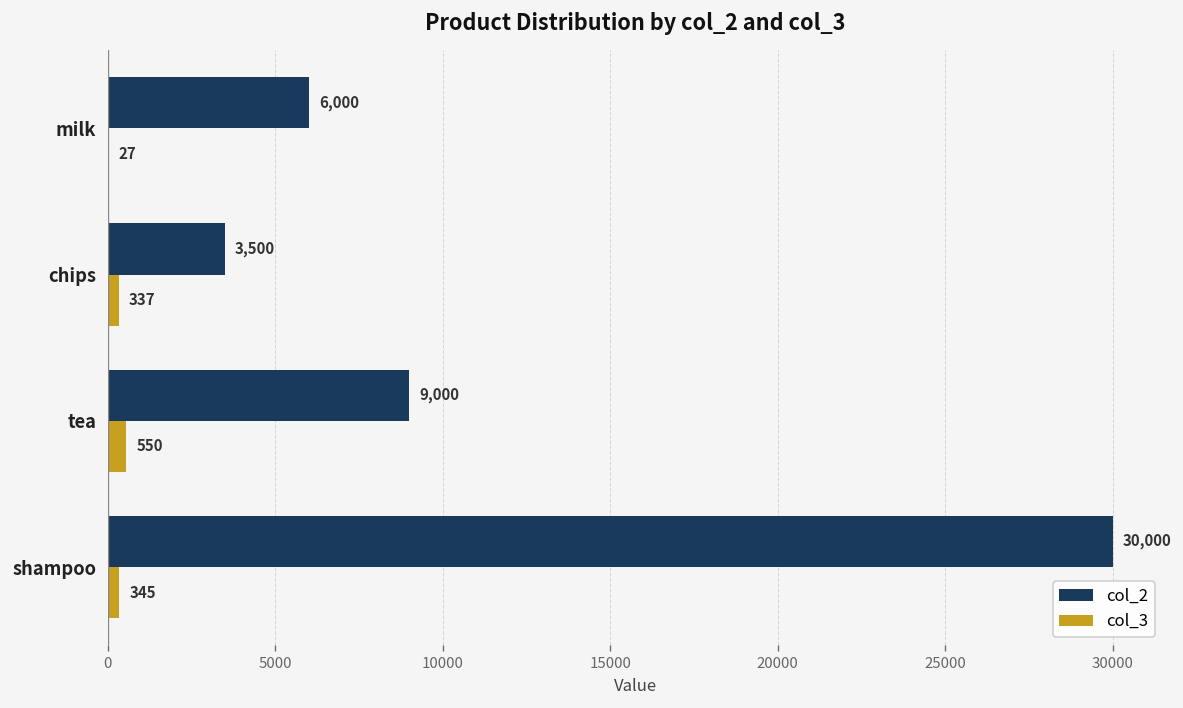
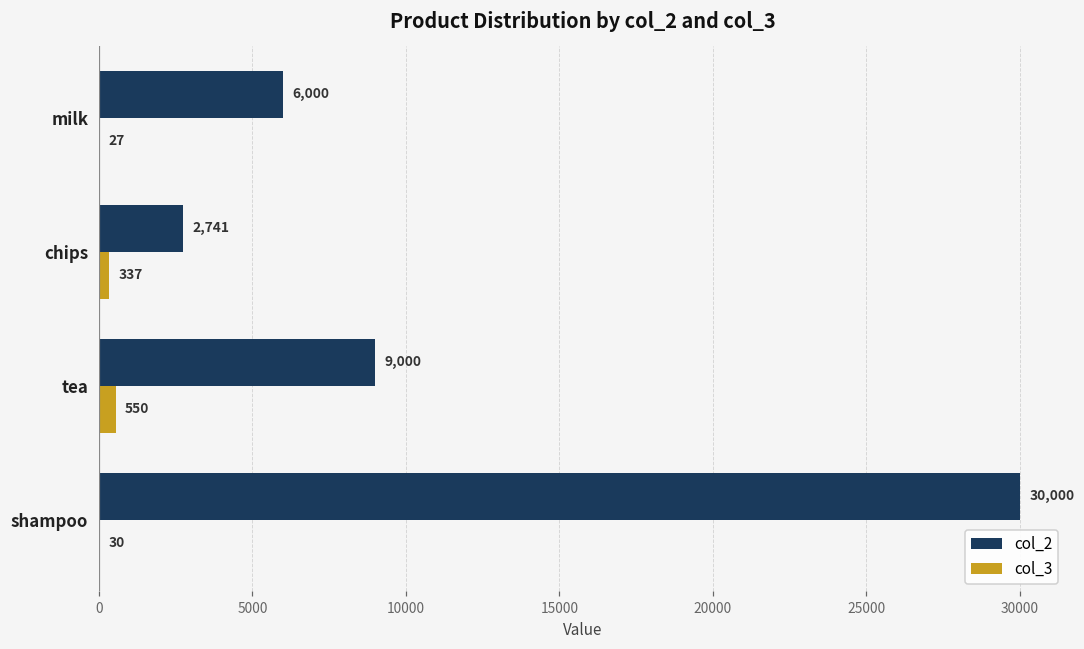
  {
    "col_2": {
      "milk": "6,000",
-     "chips": "3,500",
+     "chips": "2,741",
      "tea": "9,000",
      "shampoo": "30,000"
    },
    "col_3": {
      "milk": "27",
      "chips": "337",
      "tea": "550",
-     "shampoo": "345"
+     "shampoo": "30"
    }
  }
